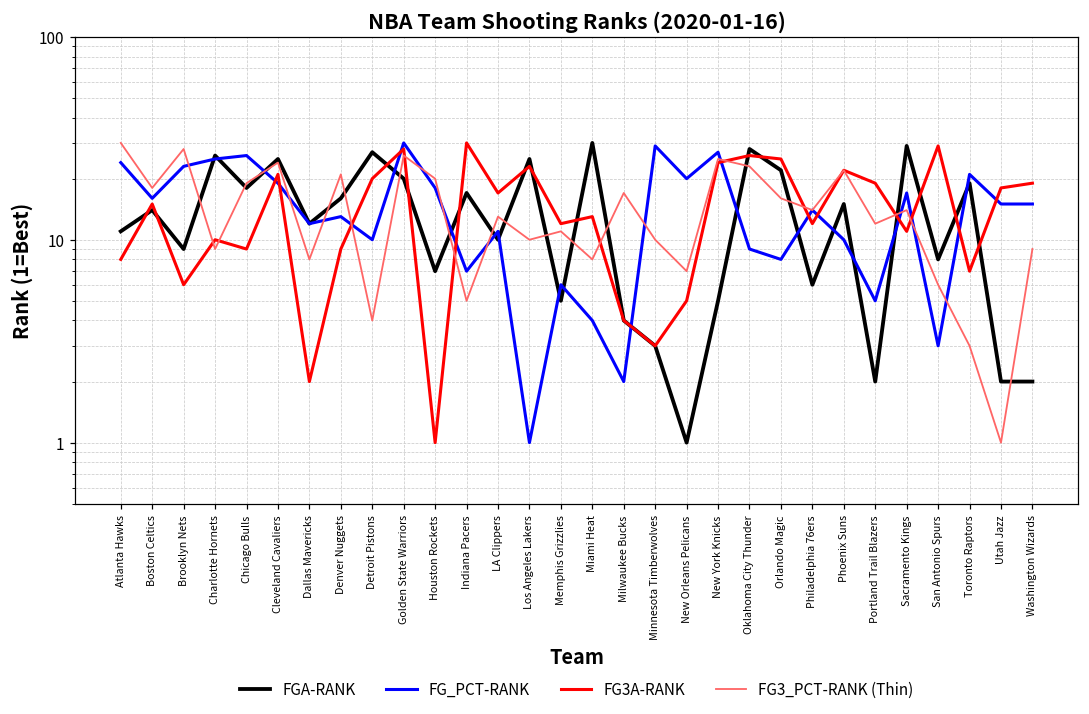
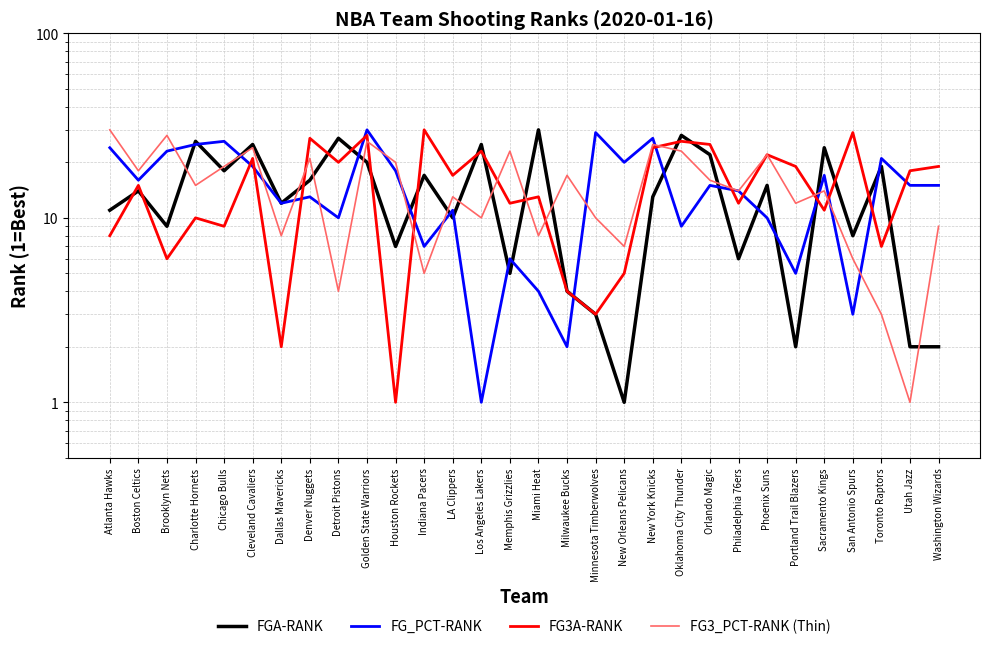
  {
    "FGA-RANK": {
      "Atlanta Hawks": 11,
      "Boston Celtics": 14,
      "Brooklyn Nets": 9,
      "Charlotte Hornets": 26,
      "Chicago Bulls": 18,
      "Cleveland Cavaliers": 25,
      "Denver Nuggets": 16,
      "Detroit Pistons": 27,
      "Golden State Warriors": 20,
      "Houston Rockets": 7,
      "Indiana Pacers": 17,
      "LA Clippers": 10,
      "Los Angeles Lakers": 25,
      "Memphis Grizzlies": 5,
      "Miami Heat": 30,
      "New Orleans Pelicans": 1,
-     "New York Knicks": 5,
+     "New York Knicks": 13,
      "Oklahoma City Thunder": 28,
      "Orlando Magic": 22,
      "Philadelphia 76ers": 6,
      "Phoenix Suns": 15,
      "Portland Trail Blazers": 2,
-     "Sacramento Kings": 29,
+     "Sacramento Kings": 24,
      "San Antonio Spurs": 8,
      "Toronto Raptors": 19,
      "Utah Jazz": 2,
      "Washington Wizards": 2
    },
    "FG_PCT-RANK": {
      "Atlanta Hawks": 24,
      "Boston Celtics": 16,
      "Brooklyn Nets": 23,
      "Charlotte Hornets": 25,
      "Chicago Bulls": 26,
      "Cleveland Cavaliers": 19,
      "Denver Nuggets": 13,
      "Detroit Pistons": 10,
      "Golden State Warriors": 30,
      "Houston Rockets": 18,
      "Indiana Pacers": 7,
      "LA Clippers": 11,
      "Los Angeles Lakers": 1,
      "Memphis Grizzlies": 6,
      "Miami Heat": 4,
      "Milwaukee Bucks": 2,
      "Minnesota Timberwolves": 29,
      "New Orleans Pelicans": 20,
      "New York Knicks": 27,
      "Oklahoma City Thunder": 9,
-     "Orlando Magic": 8,
+     "Orlando Magic": 15,
      "Phoenix Suns": 10,
      "Portland Trail Blazers": 5,
      "Sacramento Kings": 17,
      "San Antonio Spurs": 3,
      "Toronto Raptors": 21,
      "Utah Jazz": 15,
      "Washington Wizards": 15
    },
    "FG3A-RANK": {
      "Atlanta Hawks": 8,
      "Boston Celtics": 15,
      "Brooklyn Nets": 6,
      "Charlotte Hornets": 10,
      "Chicago Bulls": 9,
      "Cleveland Cavaliers": 21,
      "Dallas Mavericks": 2,
-     "Denver Nuggets": 9,
+     "Denver Nuggets": 27,
      "Detroit Pistons": 20,
      "Golden State Warriors": 28,
      "Houston Rockets": 1,
      "Indiana Pacers": 30,
      "LA Clippers": 17,
      "Los Angeles Lakers": 23,
      "Memphis Grizzlies": 12,
      "Miami Heat": 13,
      "New Orleans Pelicans": 5,
      "New York Knicks": 24,
      "Oklahoma City Thunder": 26,
      "Orlando Magic": 25,
      "Philadelphia 76ers": 12,
      "Portland Trail Blazers": 19,
      "Sacramento Kings": 11,
      "San Antonio Spurs": 29,
      "Toronto Raptors": 7,
      "Utah Jazz": 18,
      "Washington Wizards": 19
    },
    "FG3_PCT-RANK (Thin)": {
      "Atlanta Hawks": 30,
      "Boston Celtics": 18,
      "Brooklyn Nets": 28,
-     "Charlotte Hornets": 9,
+     "Charlotte Hornets": 15,
      "Chicago Bulls": 19,
      "Cleveland Cavaliers": 24,
      "Dallas Mavericks": 8,
      "Denver Nuggets": 21,
      "Detroit Pistons": 4,
      "Golden State Warriors": 26,
      "Houston Rockets": 20,
      "Indiana Pacers": 5,
      "LA Clippers": 13,
      "Los Angeles Lakers": 10,
-     "Memphis Grizzlies": 11,
+     "Memphis Grizzlies": 23,
      "Miami Heat": 8,
      "Milwaukee Bucks": 17,
      "Minnesota Timberwolves": 10,
      "New Orleans Pelicans": 7,
      "New York Knicks": 25,
      "Oklahoma City Thunder": 23,
      "Orlando Magic": 16,
      "Portland Trail Blazers": 12,
      "Sacramento Kings": 14,
      "San Antonio Spurs": 6,
      "Toronto Raptors": 3,
      "Utah Jazz": 1,
      "Washington Wizards": 9
    }
  }
